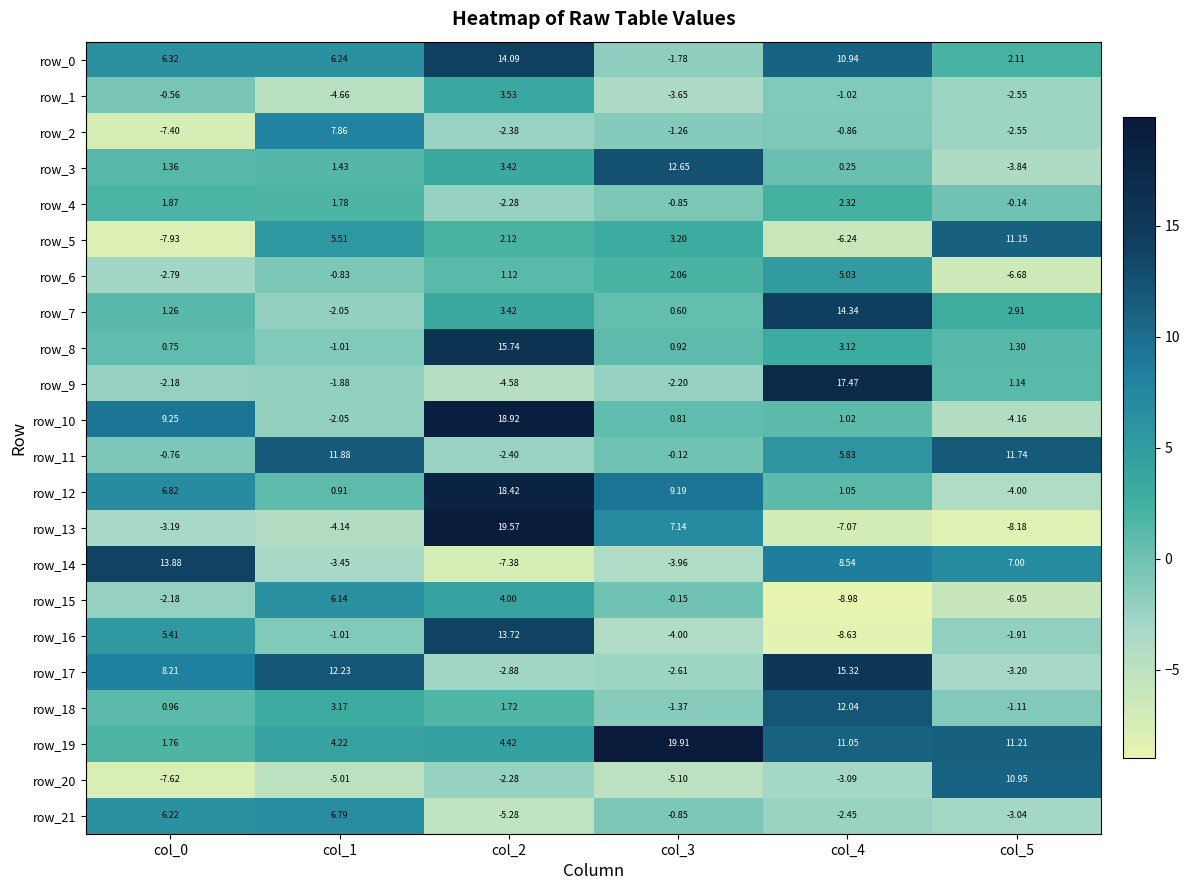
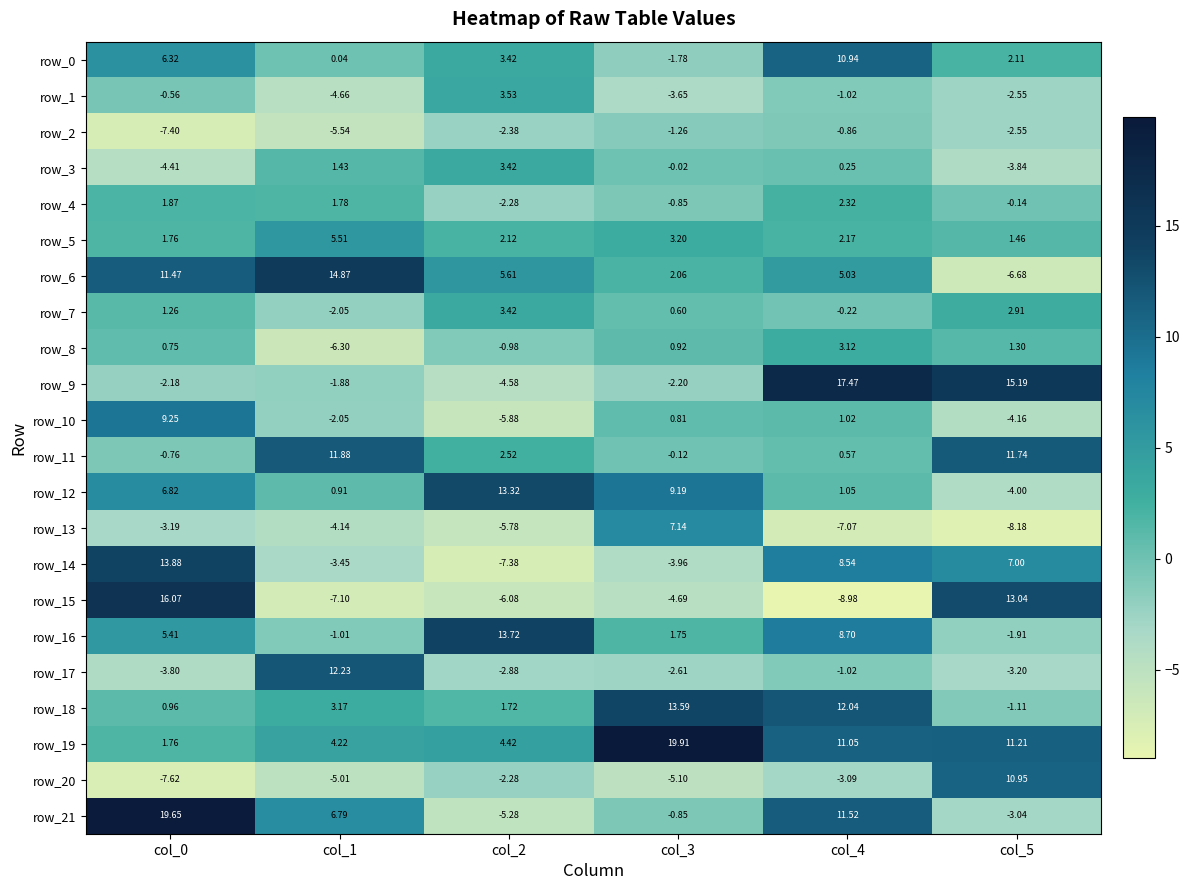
  {
    "row_0": {
      "col_0": 6.32,
-     "col_1": 6.24,
-     "col_2": 14.09,
+     "col_1": 0.04,
+     "col_2": 3.42,
      "col_3": -1.78,
      "col_4": 10.94,
      "col_5": 2.11
    },
    "row_1": {
      "col_0": -0.56,
      "col_1": -4.66,
      "col_2": 3.53,
      "col_3": -3.65,
      "col_4": -1.02,
      "col_5": -2.55
    },
    "row_2": {
      "col_0": -7.40,
-     "col_1": 7.86,
+     "col_1": -5.54,
      "col_2": -2.38,
      "col_3": -1.26,
      "col_4": -0.86,
      "col_5": -2.55
    },
    "row_3": {
-     "col_0": 1.36,
+     "col_0": -4.41,
      "col_1": 1.43,
      "col_2": 3.42,
-     "col_3": 12.65,
+     "col_3": -0.02,
      "col_4": 0.25,
      "col_5": -3.84
    },
    "row_4": {
      "col_0": 1.87,
      "col_1": 1.78,
      "col_2": -2.28,
      "col_3": -0.85,
      "col_4": 2.32,
      "col_5": -0.14
    },
    "row_5": {
-     "col_0": -7.93,
+     "col_0": 1.76,
      "col_1": 5.51,
      "col_2": 2.12,
      "col_3": 3.20,
-     "col_4": -6.24,
-     "col_5": 11.15
+     "col_4": 2.17,
+     "col_5": 1.46
    },
    "row_6": {
-     "col_0": -2.79,
-     "col_1": -0.83,
-     "col_2": 1.12,
+     "col_0": 11.47,
+     "col_1": 14.87,
+     "col_2": 5.61,
      "col_3": 2.06,
      "col_4": 5.03,
      "col_5": -6.68
    },
    "row_7": {
      "col_0": 1.26,
      "col_1": -2.05,
      "col_2": 3.42,
      "col_3": 0.60,
-     "col_4": 14.34,
+     "col_4": -0.22,
      "col_5": 2.91
    },
    "row_8": {
      "col_0": 0.75,
-     "col_1": -1.01,
-     "col_2": 15.74,
+     "col_1": -6.30,
+     "col_2": -0.98,
      "col_3": 0.92,
      "col_4": 3.12,
      "col_5": 1.30
    },
    "row_9": {
      "col_0": -2.18,
      "col_1": -1.88,
      "col_2": -4.58,
      "col_3": -2.20,
      "col_4": 17.47,
-     "col_5": 1.14
+     "col_5": 15.19
    },
    "row_10": {
      "col_0": 9.25,
      "col_1": -2.05,
-     "col_2": 18.92,
+     "col_2": -5.88,
      "col_3": 0.81,
      "col_4": 1.02,
      "col_5": -4.16
    },
    "row_11": {
      "col_0": -0.76,
      "col_1": 11.88,
-     "col_2": -2.40,
+     "col_2": 2.52,
      "col_3": -0.12,
-     "col_4": 5.83,
+     "col_4": 0.57,
      "col_5": 11.74
    },
    "row_12": {
      "col_0": 6.82,
      "col_1": 0.91,
-     "col_2": 18.42,
+     "col_2": 13.32,
      "col_3": 9.19,
      "col_4": 1.05,
      "col_5": -4.00
    },
    "row_13": {
      "col_0": -3.19,
      "col_1": -4.14,
-     "col_2": 19.57,
+     "col_2": -5.78,
      "col_3": 7.14,
      "col_4": -7.07,
      "col_5": -8.18
    },
    "row_14": {
      "col_0": 13.88,
      "col_1": -3.45,
      "col_2": -7.38,
      "col_3": -3.96,
      "col_4": 8.54,
      "col_5": 7.00
    },
    "row_15": {
-     "col_0": -2.18,
-     "col_1": 6.14,
-     "col_2": 4.00,
-     "col_3": -0.15,
+     "col_0": 16.07,
+     "col_1": -7.10,
+     "col_2": -6.08,
+     "col_3": -4.69,
      "col_4": -8.98,
-     "col_5": -6.05
+     "col_5": 13.04
    },
    "row_16": {
      "col_0": 5.41,
      "col_1": -1.01,
      "col_2": 13.72,
-     "col_3": -4.00,
-     "col_4": -8.63,
+     "col_3": 1.75,
+     "col_4": 8.70,
      "col_5": -1.91
    },
    "row_17": {
-     "col_0": 8.21,
+     "col_0": -3.80,
      "col_1": 12.23,
      "col_2": -2.88,
      "col_3": -2.61,
-     "col_4": 15.32,
+     "col_4": -1.02,
      "col_5": -3.20
    },
    "row_18": {
      "col_0": 0.96,
      "col_1": 3.17,
      "col_2": 1.72,
-     "col_3": -1.37,
+     "col_3": 13.59,
      "col_4": 12.04,
      "col_5": -1.11
    },
    "row_19": {
      "col_0": 1.76,
      "col_1": 4.22,
      "col_2": 4.42,
      "col_3": 19.91,
      "col_4": 11.05,
      "col_5": 11.21
    },
    "row_20": {
      "col_0": -7.62,
      "col_1": -5.01,
      "col_2": -2.28,
      "col_3": -5.10,
      "col_4": -3.09,
      "col_5": 10.95
    },
    "row_21": {
-     "col_0": 6.22,
+     "col_0": 19.65,
      "col_1": 6.79,
      "col_2": -5.28,
      "col_3": -0.85,
-     "col_4": -2.45,
+     "col_4": 11.52,
      "col_5": -3.04
    }
  }
